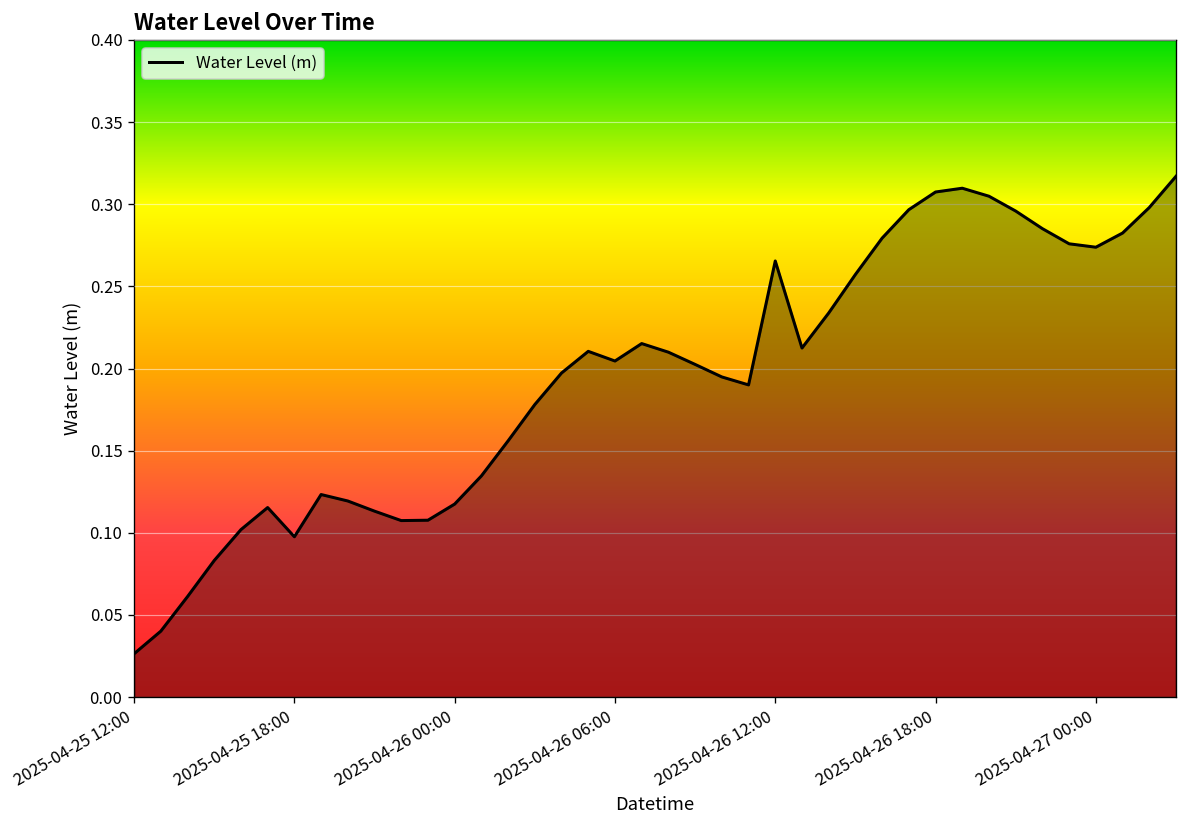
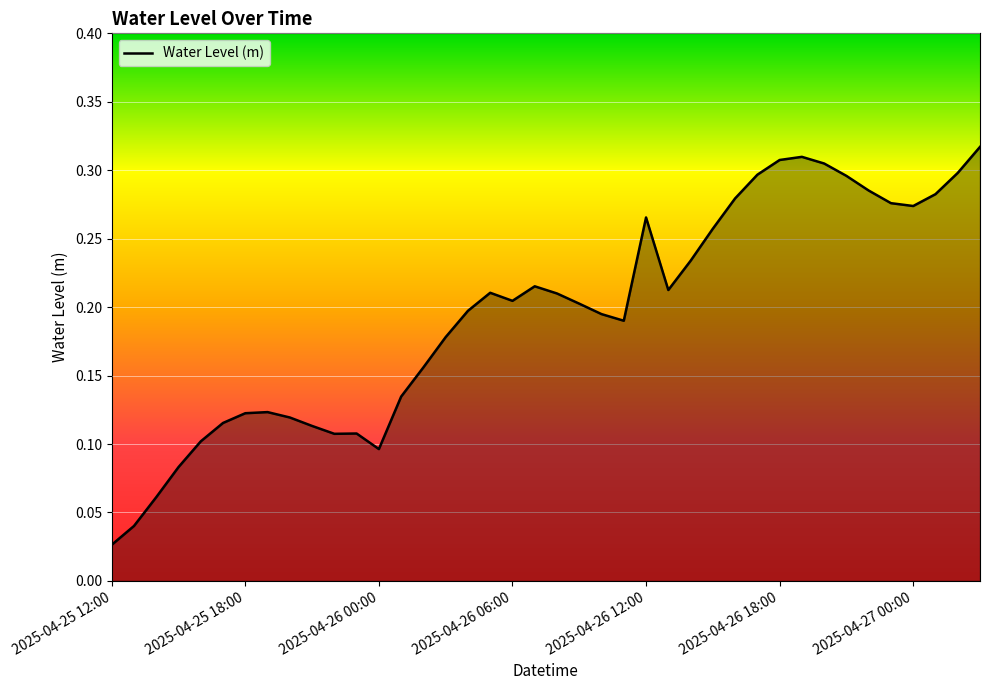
  {
    "2025-04-25 12:00": 0.026,
-   "2025-04-25 18:00": 0.098,
-   "2025-04-26 00:00": 0.118,
+   "2025-04-25 18:00": 0.123,
+   "2025-04-26 00:00": 0.096,
    "2025-04-26 06:00": 0.205,
    "2025-04-26 12:00": 0.265,
    "2025-04-26 18:00": 0.307,
    "2025-04-27 00:00": 0.274
  }
